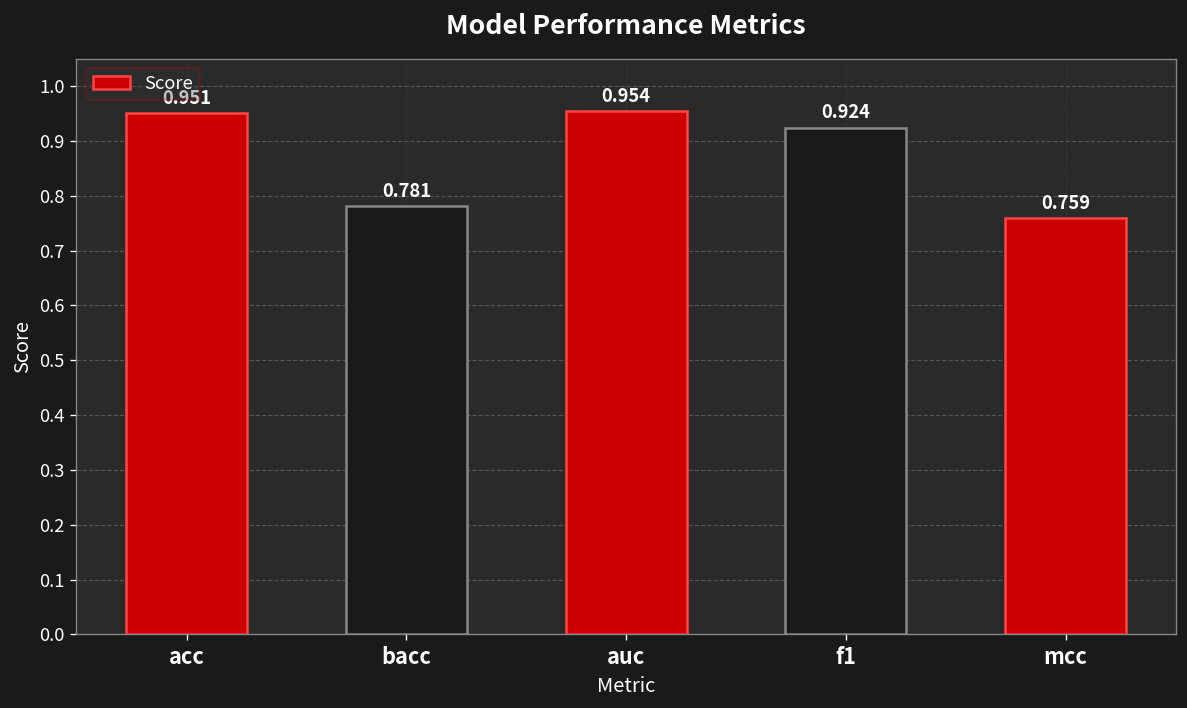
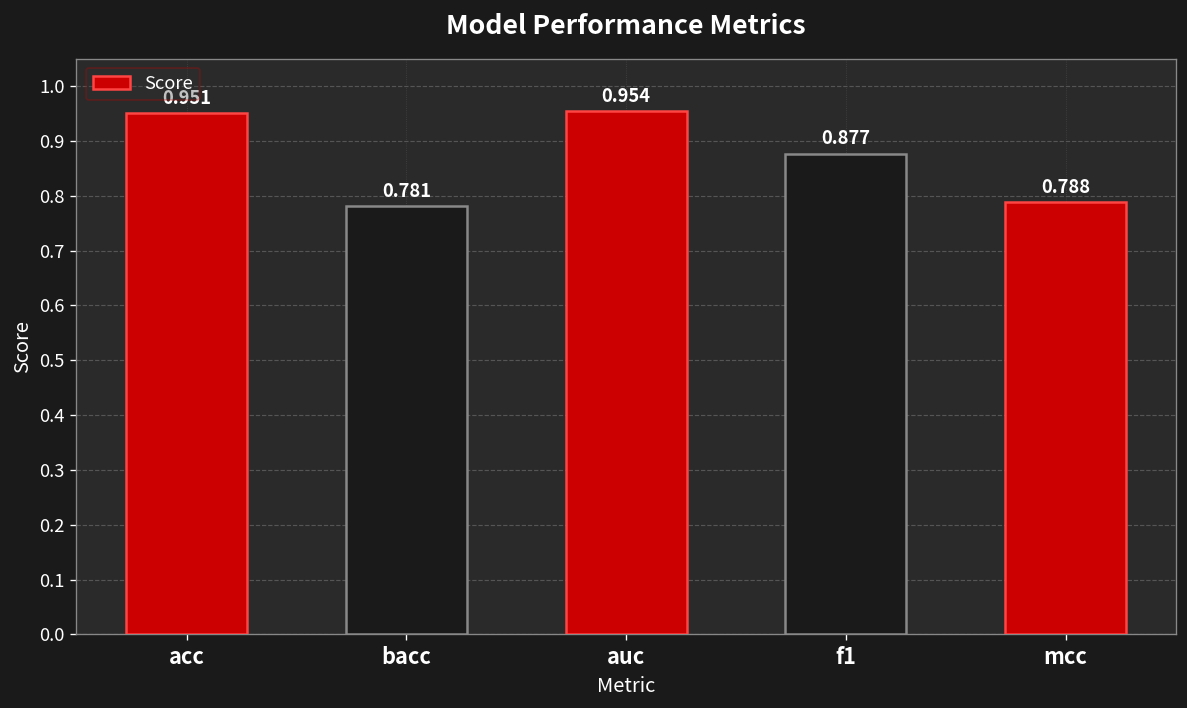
  {
    "bacc": 0.781,
    "auc": 0.954,
-   "f1": 0.924,
-   "mcc": 0.759
+   "f1": 0.877,
+   "mcc": 0.788
  }
